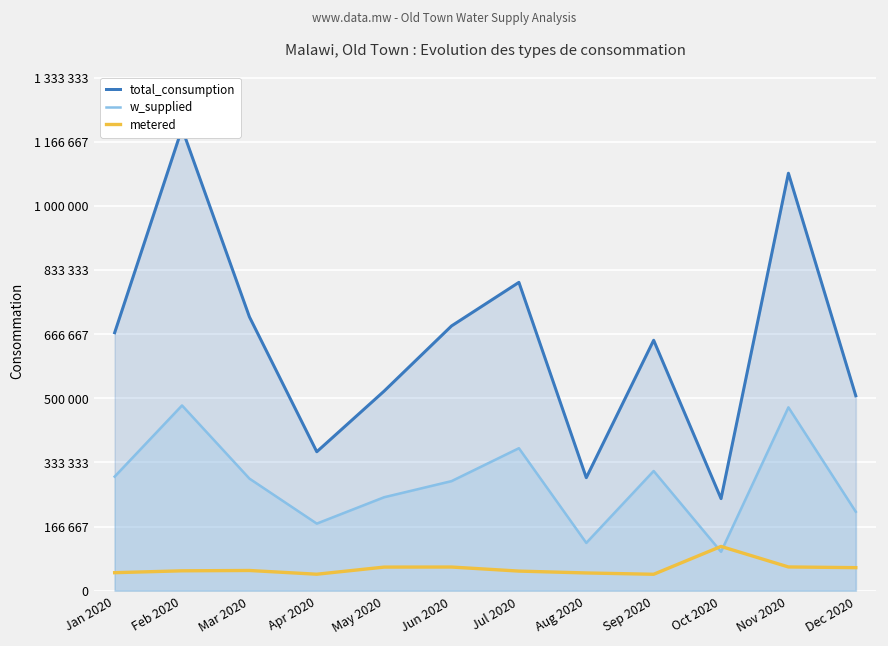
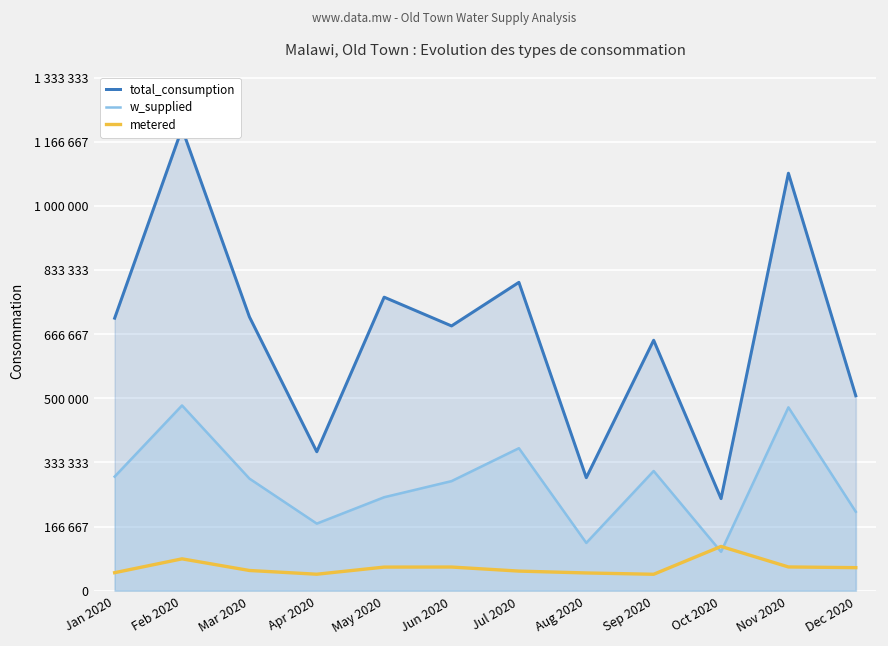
  {
    "total_consumption": {
-     "Jan 2020": 670000,
+     "Jan 2020": 710000,
      "Mar 2020": 710000,
      "Apr 2020": 360000,
-     "May 2020": 520000,
+     "May 2020": 760000,
      "Jun 2020": 690000,
      "Jul 2020": 800000,
      "Aug 2020": 290000,
      "Sep 2020": 650000,
      "Oct 2020": 240000,
      "Nov 2020": 1090000,
      "Dec 2020": 510000
    },
    "w_supplied": {
      "Jan 2020": 300000,
      "Feb 2020": 480000,
      "Mar 2020": 290000,
      "Apr 2020": 170000,
      "May 2020": 240000,
      "Jun 2020": 280000,
      "Jul 2020": 370000,
      "Aug 2020": 120000,
      "Sep 2020": 310000,
      "Oct 2020": 100000,
      "Nov 2020": 480000,
      "Dec 2020": 210000
    },
    "metered": {
      "Jan 2020": 50000,
-     "Feb 2020": 50000,
+     "Feb 2020": 80000,
      "Mar 2020": 50000,
      "Apr 2020": 40000,
      "May 2020": 60000,
      "Jun 2020": 60000,
      "Jul 2020": 50000,
      "Aug 2020": 50000,
      "Sep 2020": 40000,
      "Oct 2020": 110000,
      "Nov 2020": 60000,
      "Dec 2020": 60000
    }
  }
